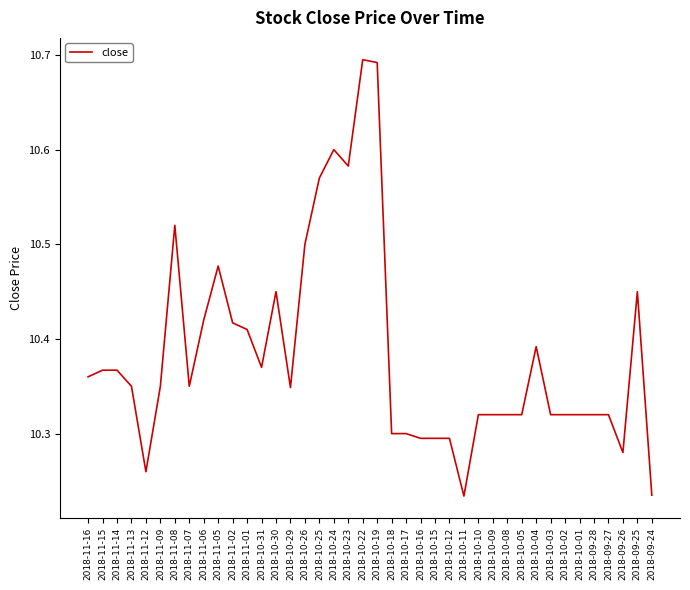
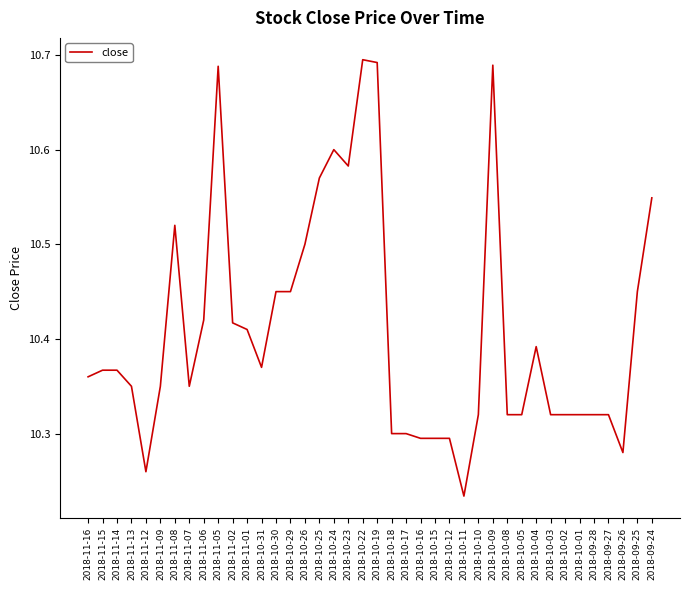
  {
    "2018-11-16": 10.36,
    "2018-11-15": 10.37,
    "2018-11-14": 10.37,
    "2018-11-13": 10.35,
    "2018-11-12": 10.26,
    "2018-11-09": 10.35,
    "2018-11-08": 10.52,
    "2018-11-07": 10.35,
    "2018-11-06": 10.42,
-   "2018-11-05": 10.48,
+   "2018-11-05": 10.69,
    "2018-11-02": 10.42,
    "2018-11-01": 10.41,
    "2018-10-31": 10.37,
    "2018-10-30": 10.45,
-   "2018-10-29": 10.35,
+   "2018-10-29": 10.45,
    "2018-10-26": 10.50,
    "2018-10-25": 10.57,
    "2018-10-24": 10.60,
    "2018-10-23": 10.58,
    "2018-10-22": 10.69,
    "2018-10-19": 10.69,
    "2018-10-18": 10.30,
    "2018-10-17": 10.30,
    "2018-10-16": 10.30,
    "2018-10-15": 10.30,
    "2018-10-12": 10.30,
    "2018-10-11": 10.23,
    "2018-10-10": 10.32,
-   "2018-10-09": 10.32,
+   "2018-10-09": 10.69,
    "2018-10-08": 10.32,
    "2018-10-05": 10.32,
    "2018-10-04": 10.39,
    "2018-10-03": 10.32,
    "2018-10-02": 10.32,
    "2018-10-01": 10.32,
    "2018-09-28": 10.32,
    "2018-09-27": 10.32,
    "2018-09-26": 10.28,
    "2018-09-25": 10.45,
-   "2018-09-24": 10.23
+   "2018-09-24": 10.55
  }
